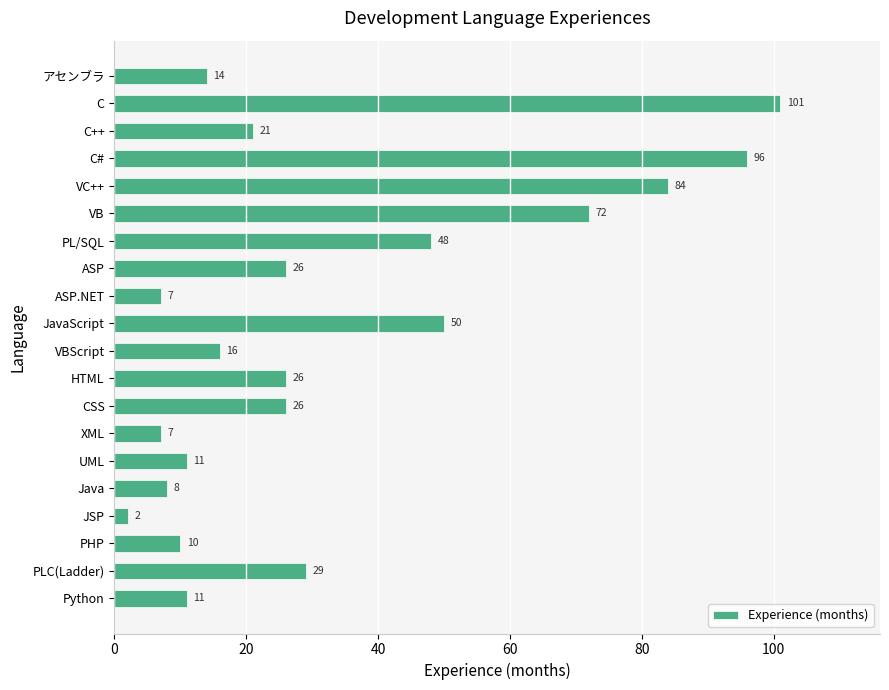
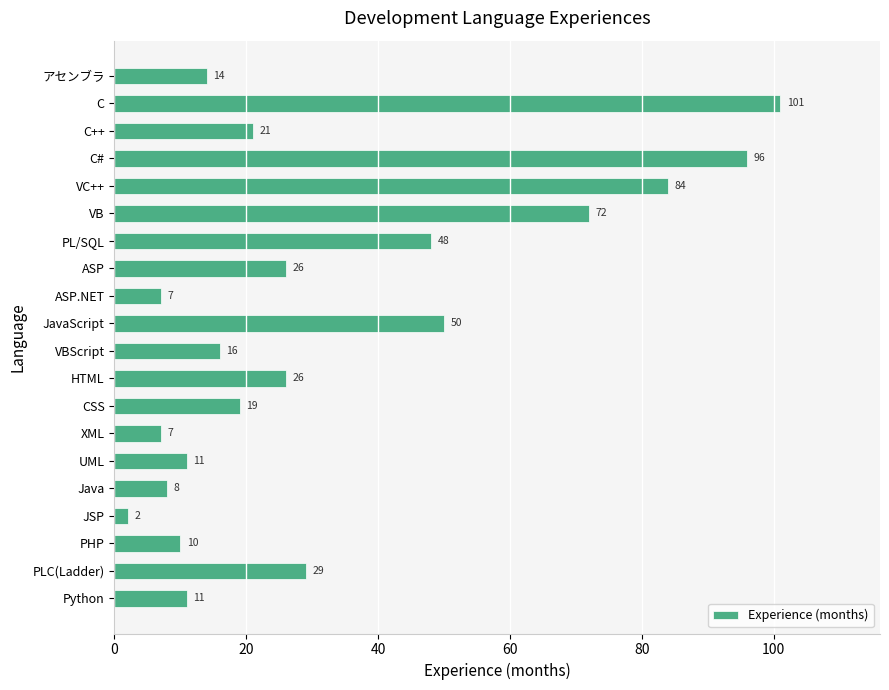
  {
    "アセンブラ": 14,
    "C": 101,
    "C++": 21,
    "C#": 96,
    "VC++": 84,
    "VB": 72,
    "PL/SQL": 48,
    "ASP": 26,
    "ASP.NET": 7,
    "JavaScript": 50,
    "VBScript": 16,
    "HTML": 26,
-   "CSS": 26,
+   "CSS": 19,
    "XML": 7,
    "UML": 11,
    "Java": 8,
    "JSP": 2,
    "PHP": 10,
    "PLC(Ladder)": 29,
    "Python": 11
  }
